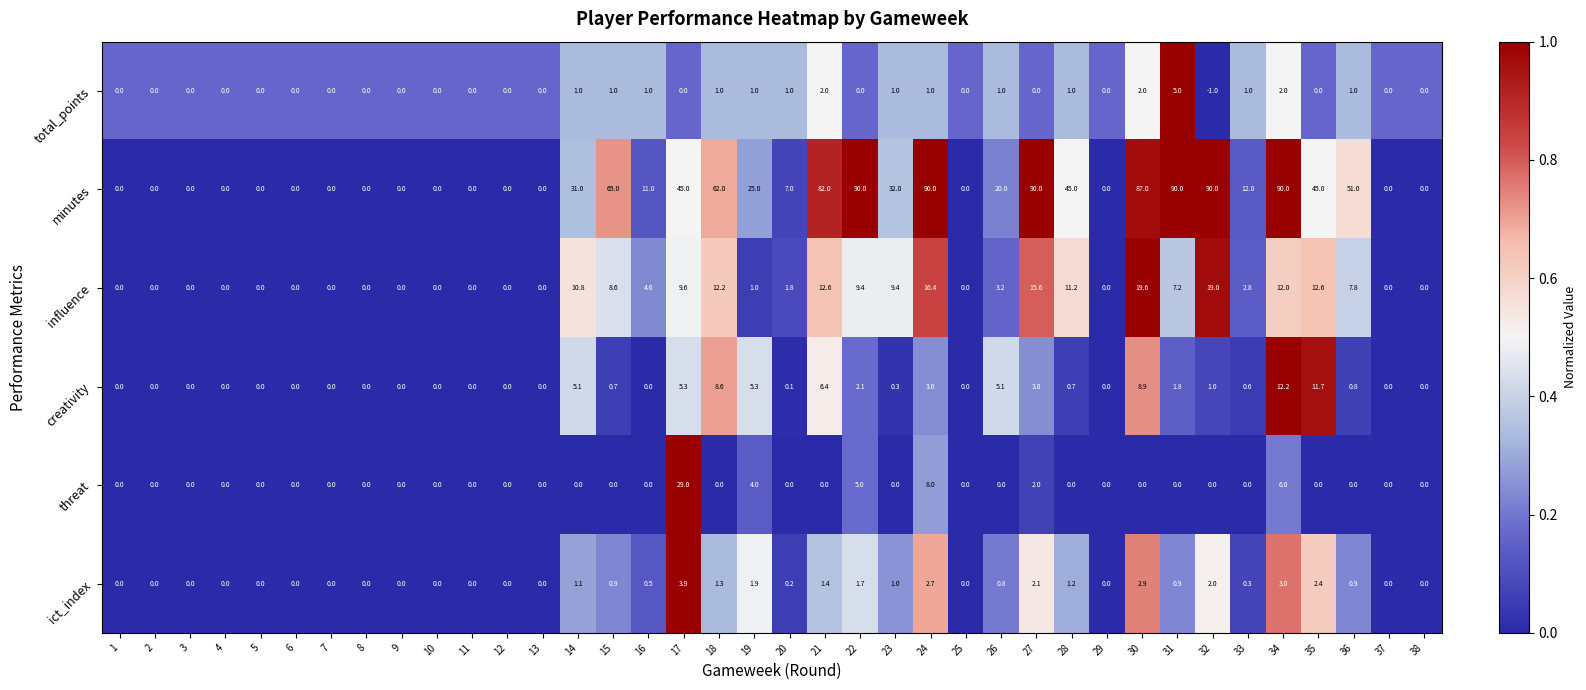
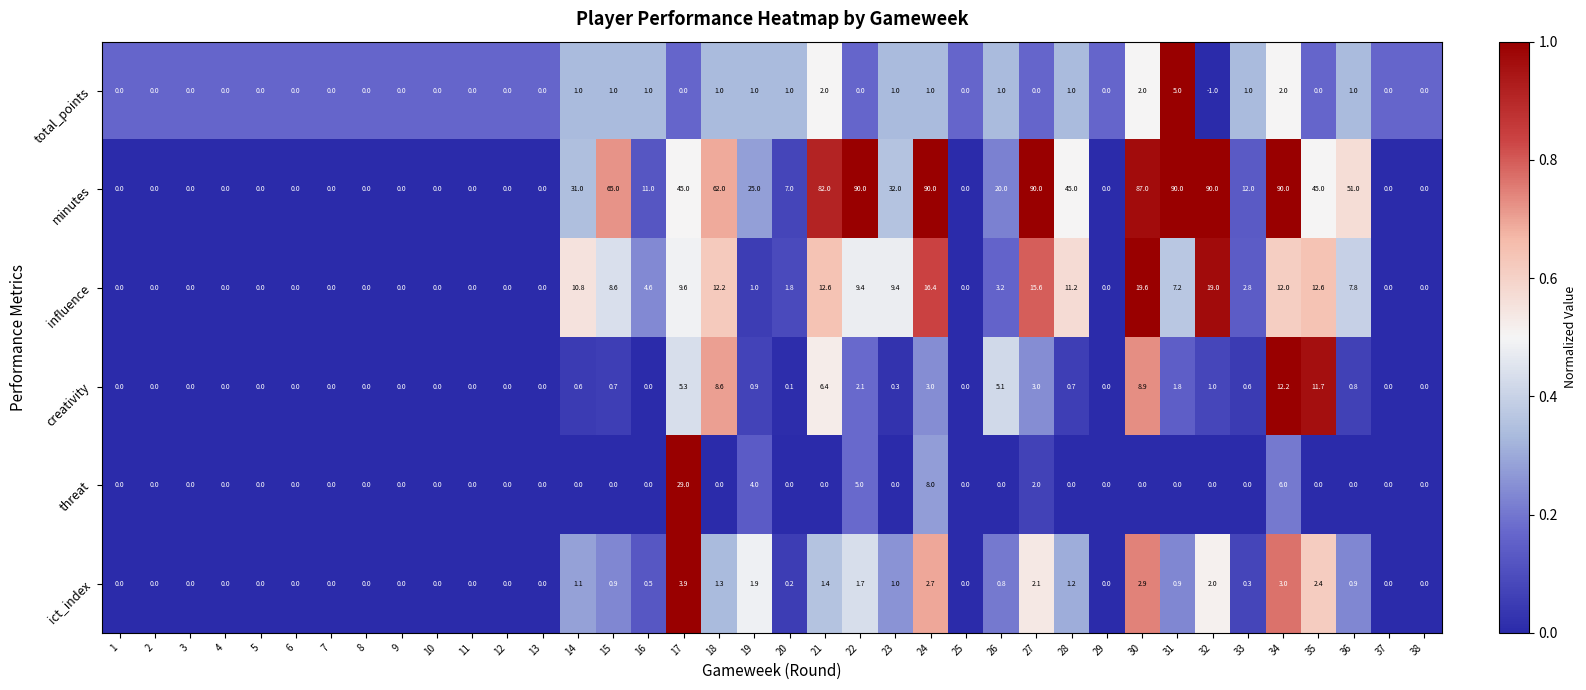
  {
    "creativity": {
      "2": 0.0,
      "3": 0.0,
      "4": 0.0,
      "5": 0.0,
      "6": 0.0,
      "7": 0.0,
      "8": 0.0,
      "9": 0.0,
      "10": 0.0,
      "11": 0.0,
      "12": 0.0,
      "13": 0.0,
-     "14": 5.1,
+     "14": 0.6,
      "15": 0.7,
      "16": 0.0,
      "17": 5.3,
      "18": 8.6,
-     "19": 5.3,
+     "19": 0.9,
      "20": 0.1,
      "21": 6.4,
      "22": 2.1,
      "23": 0.3,
      "24": 3.0,
      "25": 0.0,
      "26": 5.1,
      "27": 3.0,
      "28": 0.7,
      "29": 0.0,
      "30": 8.9,
      "31": 1.8,
      "32": 1.0,
      "33": 0.6,
      "34": 12.2,
      "35": 11.7,
      "36": 0.8,
      "37": 0.0,
      "38": 0.0
    }
  }
